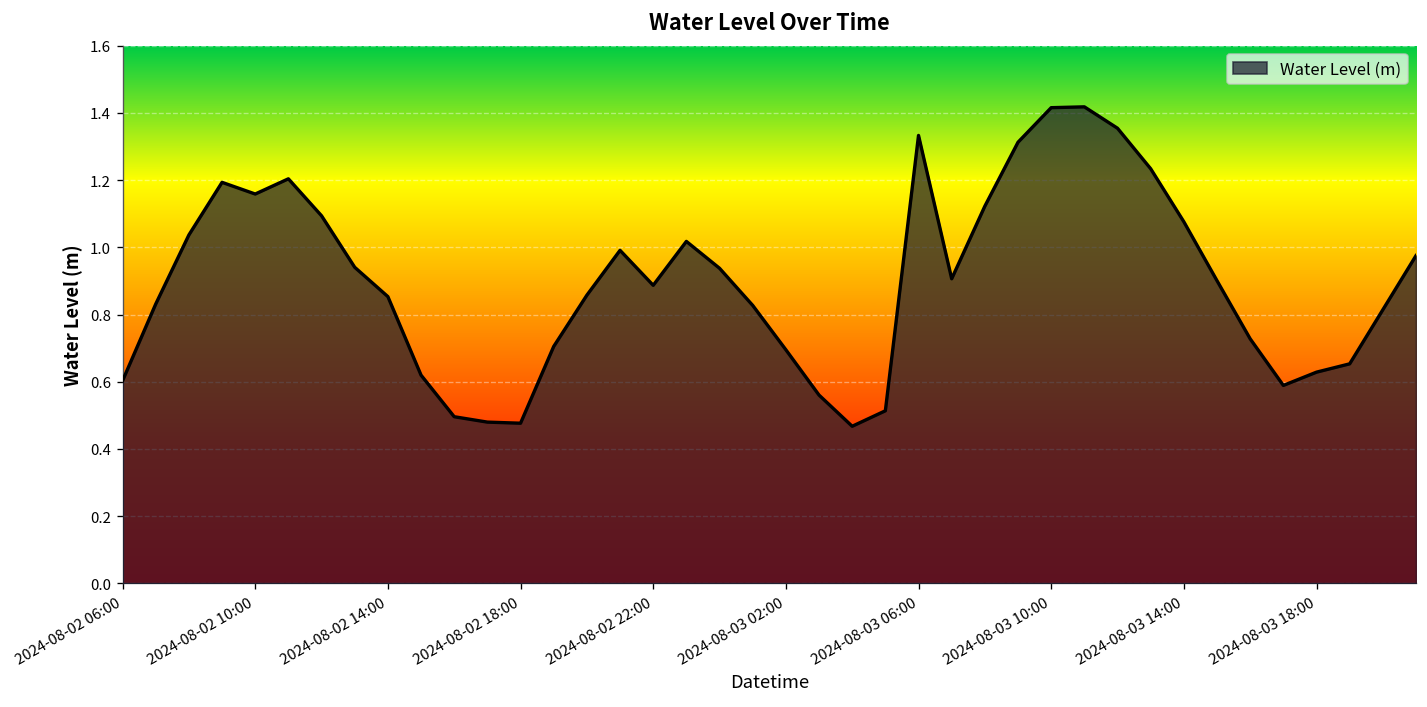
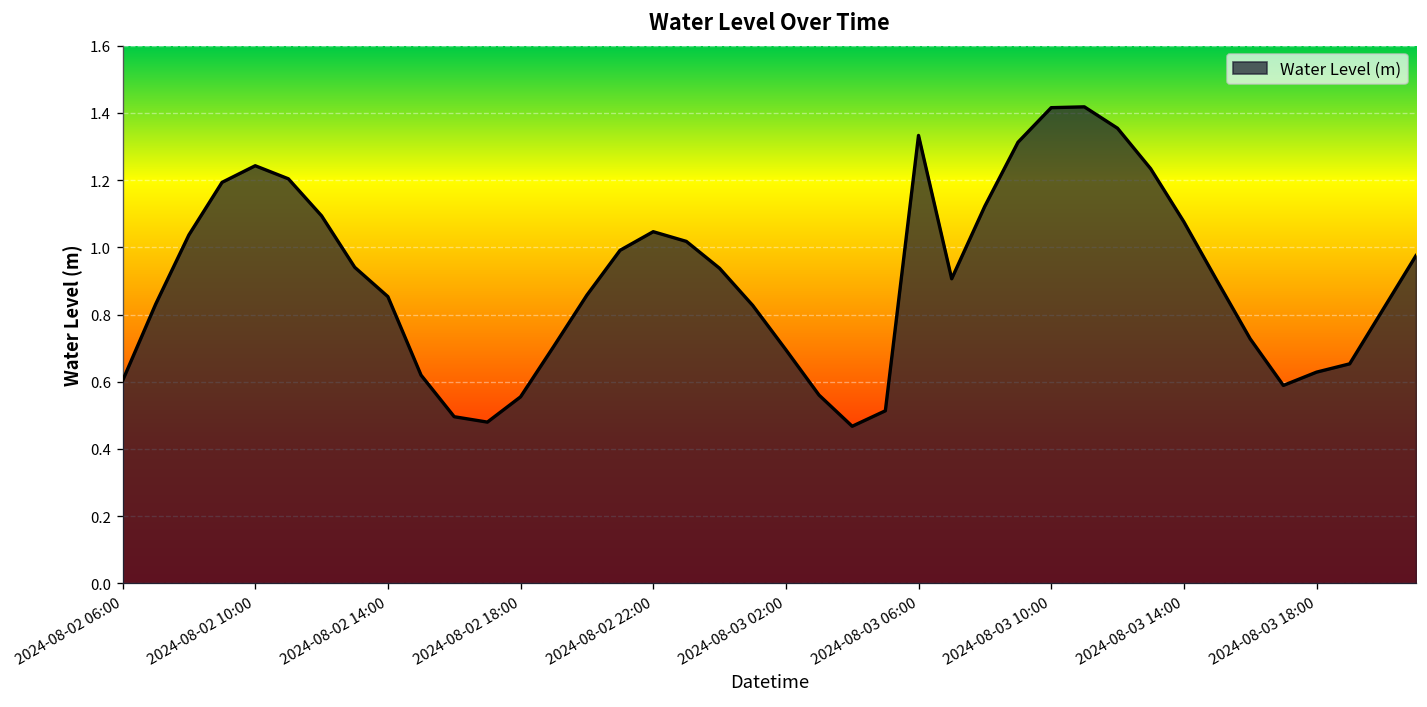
  {
    "2024-08-02 06:00": 0.60,
-   "2024-08-02 10:00": 1.16,
+   "2024-08-02 10:00": 1.24,
    "2024-08-02 14:00": 0.85,
-   "2024-08-02 18:00": 0.48,
-   "2024-08-02 22:00": 0.89,
+   "2024-08-02 18:00": 0.56,
+   "2024-08-02 22:00": 1.05,
    "2024-08-03 02:00": 0.70,
    "2024-08-03 06:00": 1.33,
    "2024-08-03 10:00": 1.42,
    "2024-08-03 14:00": 1.08,
    "2024-08-03 18:00": 0.63
  }
